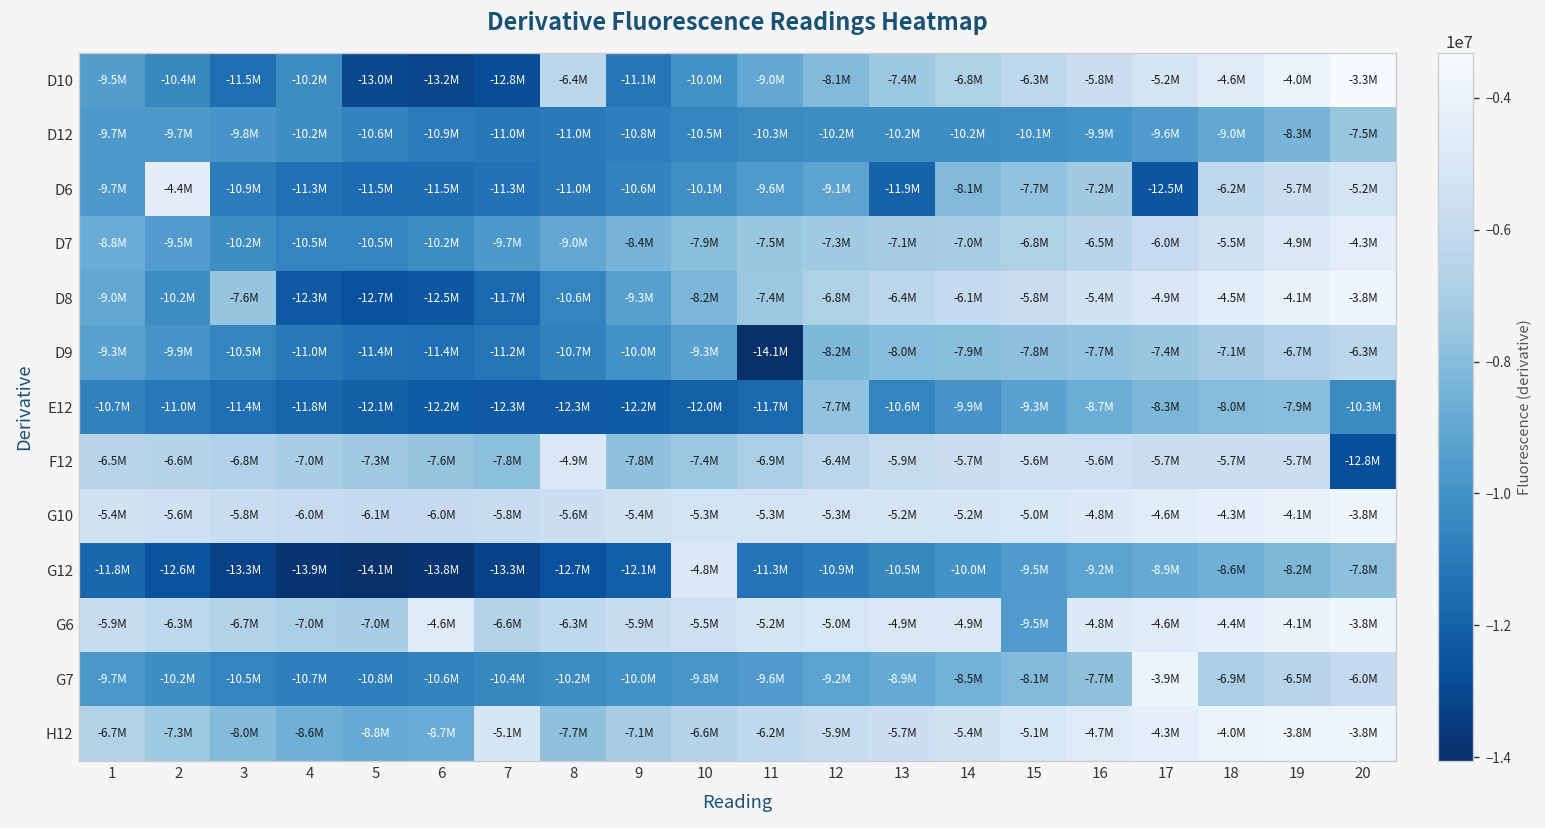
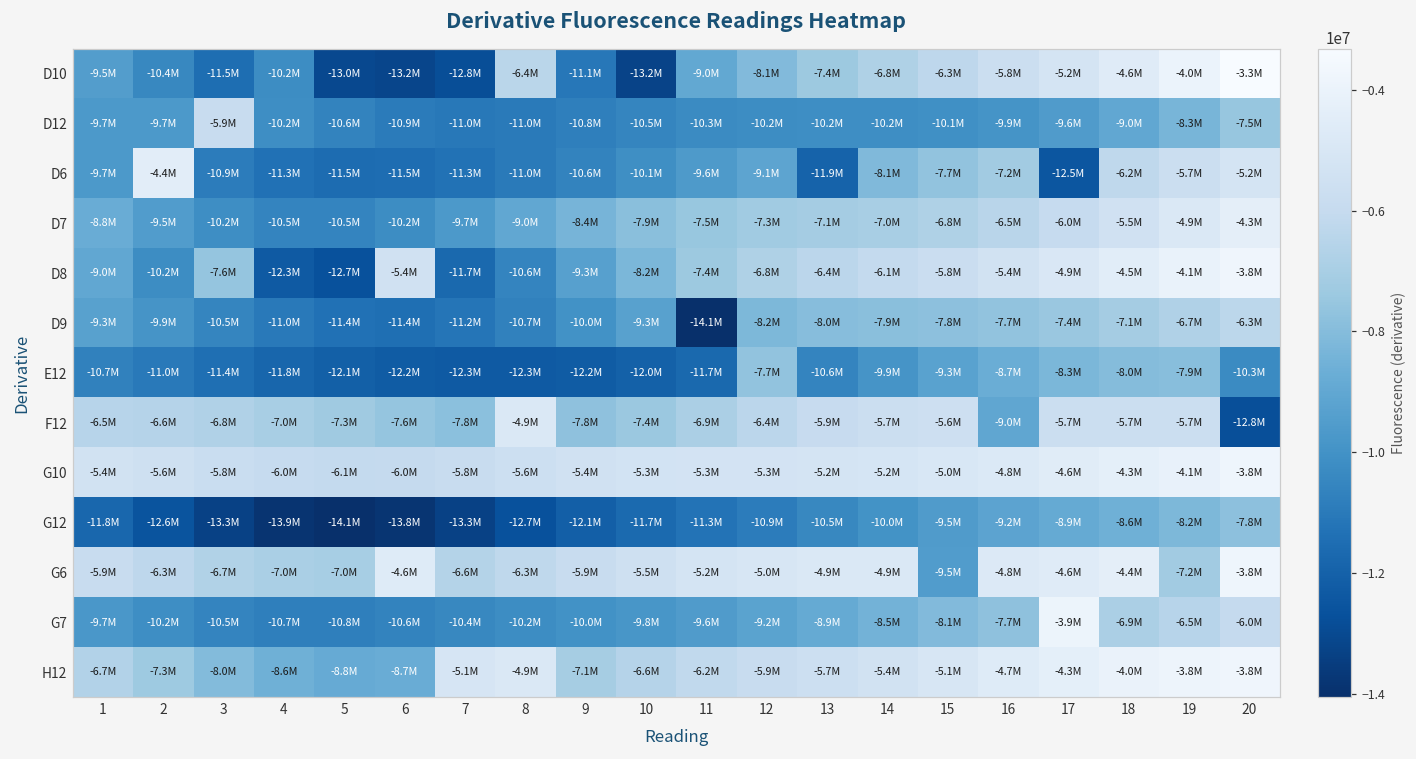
  {
    "D10": {
      "1": "-9.5M",
      "2": "-10.4M",
      "3": "-11.5M",
      "4": "-10.2M",
      "5": "-13.0M",
      "6": "-13.2M",
      "7": "-12.8M",
      "8": "-6.4M",
      "9": "-11.1M",
-     "10": "-10.0M",
+     "10": "-13.2M",
      "11": "-9.0M",
      "12": "-8.1M",
      "13": "-7.4M",
      "14": "-6.8M",
      "15": "-6.3M",
      "16": "-5.8M",
      "17": "-5.2M",
      "18": "-4.6M",
      "19": "-4.0M",
      "20": "-3.3M"
    },
    "D12": {
      "1": "-9.7M",
      "2": "-9.7M",
-     "3": "-9.8M",
+     "3": "-5.9M",
      "4": "-10.2M",
      "5": "-10.6M",
      "6": "-10.9M",
      "7": "-11.0M",
      "8": "-11.0M",
      "9": "-10.8M",
      "10": "-10.5M",
      "11": "-10.3M",
      "12": "-10.2M",
      "13": "-10.2M",
      "14": "-10.2M",
      "15": "-10.1M",
      "16": "-9.9M",
      "17": "-9.6M",
      "18": "-9.0M",
      "19": "-8.3M",
      "20": "-7.5M"
    },
    "D8": {
      "1": "-9.0M",
      "2": "-10.2M",
      "3": "-7.6M",
      "4": "-12.3M",
      "5": "-12.7M",
-     "6": "-12.5M",
+     "6": "-5.4M",
      "7": "-11.7M",
      "8": "-10.6M",
      "9": "-9.3M",
      "10": "-8.2M",
      "11": "-7.4M",
      "12": "-6.8M",
      "13": "-6.4M",
      "14": "-6.1M",
      "15": "-5.8M",
      "16": "-5.4M",
      "17": "-4.9M",
      "18": "-4.5M",
      "19": "-4.1M",
      "20": "-3.8M"
    },
    "F12": {
      "1": "-6.5M",
      "2": "-6.6M",
      "3": "-6.8M",
      "4": "-7.0M",
      "5": "-7.3M",
      "6": "-7.6M",
      "7": "-7.8M",
      "8": "-4.9M",
      "9": "-7.8M",
      "10": "-7.4M",
      "11": "-6.9M",
      "12": "-6.4M",
      "13": "-5.9M",
      "14": "-5.7M",
      "15": "-5.6M",
-     "16": "-5.6M",
+     "16": "-9.0M",
      "17": "-5.7M",
      "18": "-5.7M",
      "19": "-5.7M",
      "20": "-12.8M"
    },
    "G12": {
      "1": "-11.8M",
      "2": "-12.6M",
      "3": "-13.3M",
      "4": "-13.9M",
      "5": "-14.1M",
      "6": "-13.8M",
      "7": "-13.3M",
      "8": "-12.7M",
      "9": "-12.1M",
-     "10": "-4.8M",
+     "10": "-11.7M",
      "11": "-11.3M",
      "12": "-10.9M",
      "13": "-10.5M",
      "14": "-10.0M",
      "15": "-9.5M",
      "16": "-9.2M",
      "17": "-8.9M",
      "18": "-8.6M",
      "19": "-8.2M",
      "20": "-7.8M"
    },
    "G6": {
      "1": "-5.9M",
      "2": "-6.3M",
      "3": "-6.7M",
      "4": "-7.0M",
      "5": "-7.0M",
      "6": "-4.6M",
      "7": "-6.6M",
      "8": "-6.3M",
      "9": "-5.9M",
      "10": "-5.5M",
      "11": "-5.2M",
      "12": "-5.0M",
      "13": "-4.9M",
      "14": "-4.9M",
      "15": "-9.5M",
      "16": "-4.8M",
      "17": "-4.6M",
      "18": "-4.4M",
-     "19": "-4.1M",
+     "19": "-7.2M",
      "20": "-3.8M"
    },
    "H12": {
      "1": "-6.7M",
      "2": "-7.3M",
      "3": "-8.0M",
      "4": "-8.6M",
      "5": "-8.8M",
      "6": "-8.7M",
      "7": "-5.1M",
-     "8": "-7.7M",
+     "8": "-4.9M",
      "9": "-7.1M",
      "10": "-6.6M",
      "11": "-6.2M",
      "12": "-5.9M",
      "13": "-5.7M",
      "14": "-5.4M",
      "15": "-5.1M",
      "16": "-4.7M",
      "17": "-4.3M",
      "18": "-4.0M",
      "19": "-3.8M",
      "20": "-3.8M"
    }
  }
